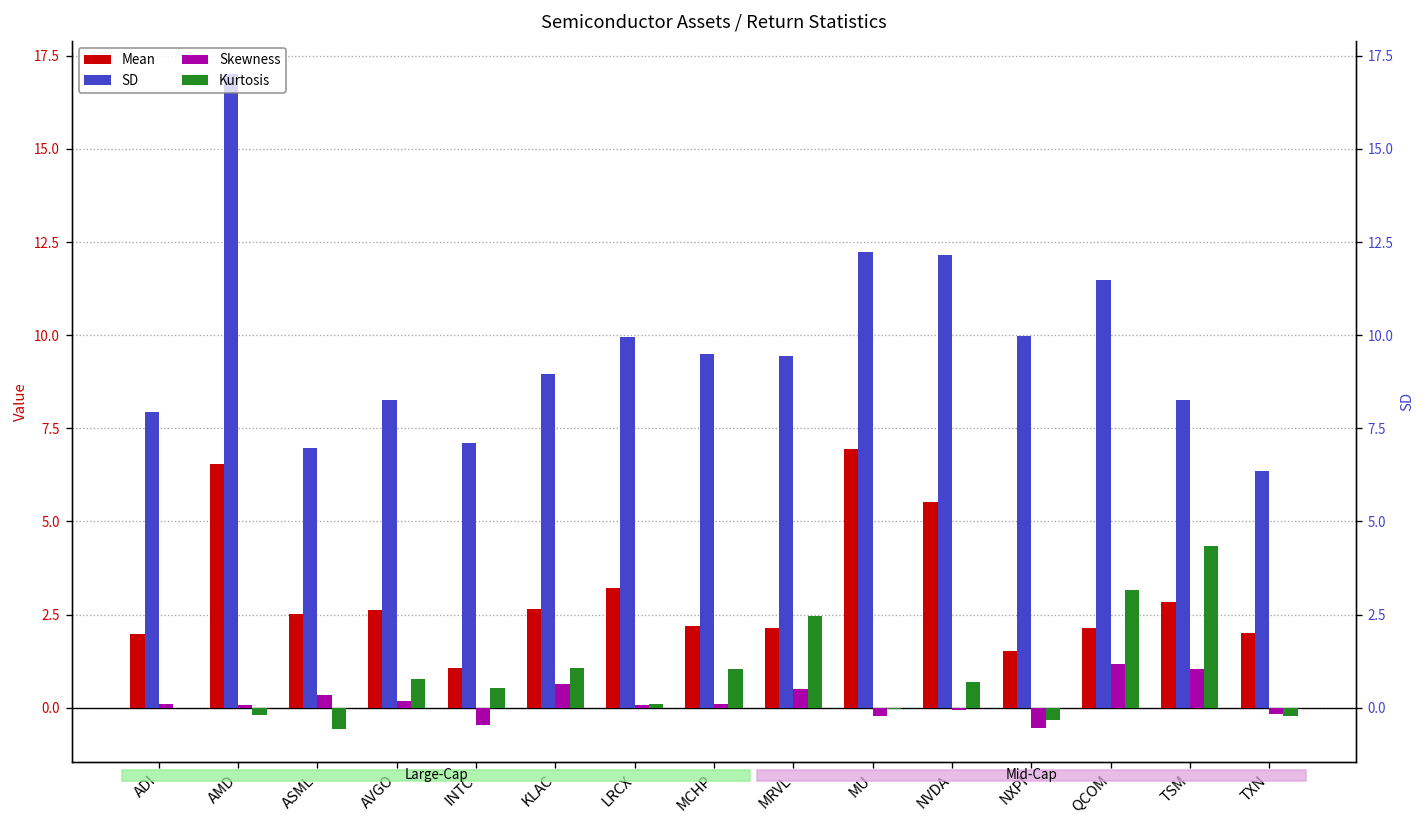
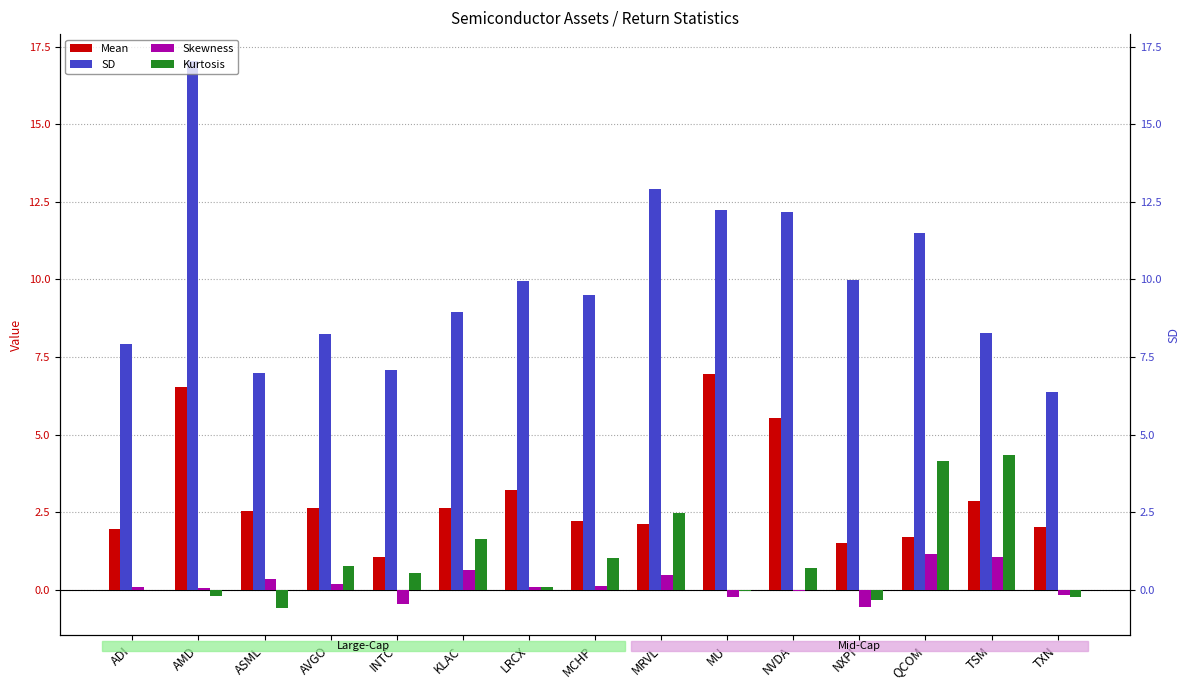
  {
    "Mean": {
      "ADI": 2.0,
      "AMD": 6.5,
      "ASML": 2.5,
      "AVGO": 2.6,
      "INTC": 1.1,
      "KLAC": 2.6,
      "LRCX": 3.2,
      "MCHP": 2.2,
      "MRVL": 2.1,
      "MU": 7.0,
      "NVDA": 5.5,
      "NXPI": 1.5,
-     "QCOM": 2.2,
+     "QCOM": 1.7,
      "TSM": 2.8,
      "TXN": 2.0
    },
    "SD": {
      "ADI": 7.9,
      "ASML": 7.0,
      "AVGO": 8.3,
      "INTC": 7.1,
      "KLAC": 9.0,
      "LRCX": 9.9,
      "MCHP": 9.5,
-     "MRVL": 9.4,
+     "MRVL": 12.9,
      "MU": 12.2,
      "NVDA": 12.2,
      "NXPI": 10.0,
      "QCOM": 11.5,
      "TSM": 8.3,
      "TXN": 6.4
    },
    "Skewness": {
      "ADI": 0.1,
      "ASML": 0.3,
      "AVGO": 0.2,
      "INTC": -0.5,
      "KLAC": 0.6,
      "MCHP": 0.1,
      "MRVL": 0.5,
      "MU": -0.2,
      "NXPI": -0.6,
      "QCOM": 1.2,
      "TSM": 1.0,
      "TXN": -0.2
    },
    "Kurtosis": {
      "AMD": -0.2,
      "ASML": -0.6,
      "AVGO": 0.8,
      "INTC": 0.5,
-     "KLAC": 1.1,
+     "KLAC": 1.6,
      "LRCX": 0.1,
      "MCHP": 1.0,
      "MRVL": 2.5,
      "NVDA": 0.7,
      "NXPI": -0.3,
-     "QCOM": 3.2,
+     "QCOM": 4.2,
      "TSM": 4.3,
      "TXN": -0.2
    }
  }
